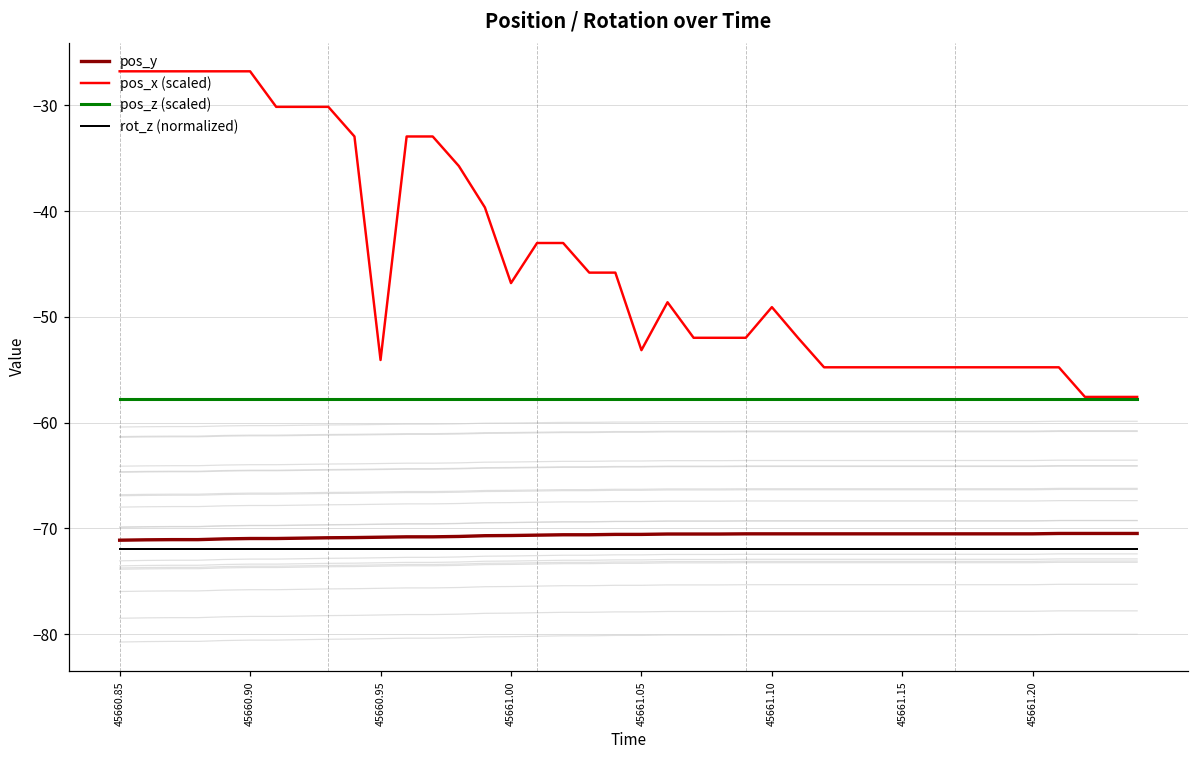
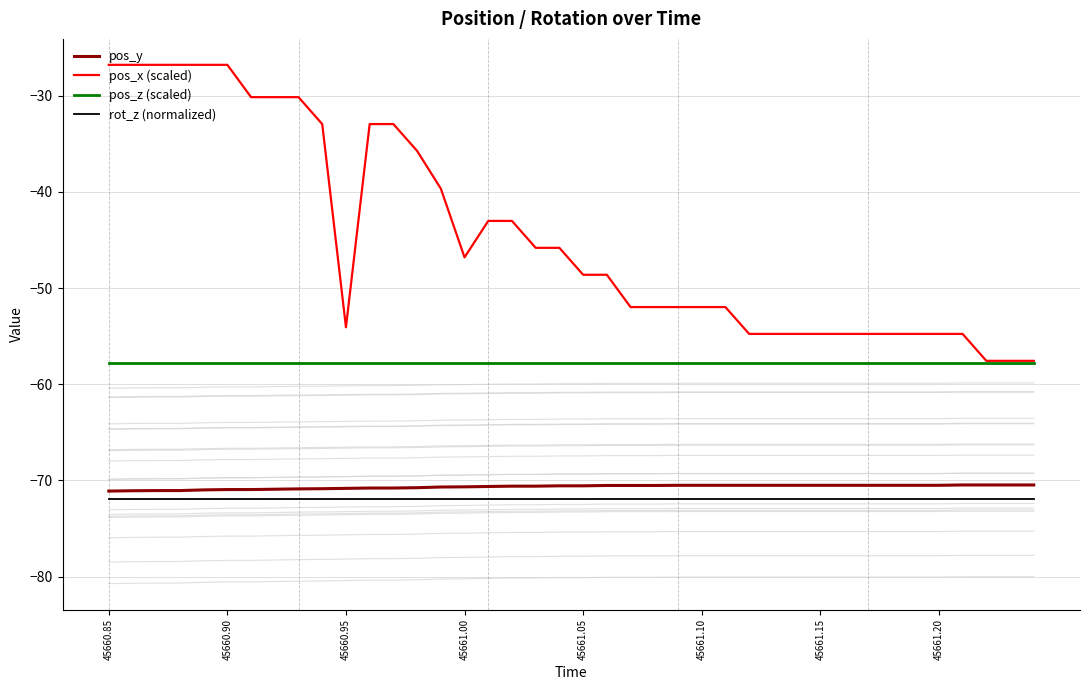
  {
    "pos_y": {
      "45660.85": -71,
      "45660.90": -71,
      "45660.95": -71,
      "45661.00": -71,
      "45661.05": -71,
      "45661.10": -71,
      "45661.15": -71,
      "45661.20": -71
    },
    "pos_x (scaled)": {
      "45660.85": -27,
      "45660.90": -27,
      "45660.95": -54,
      "45661.00": -47,
-     "45661.05": -53,
-     "45661.10": -49,
+     "45661.05": -49,
+     "45661.10": -52,
      "45661.15": -55,
      "45661.20": -55
    },
    "pos_z (scaled)": {
      "45660.85": -58,
      "45660.90": -58,
      "45660.95": -58,
      "45661.00": -58,
      "45661.05": -58,
      "45661.10": -58,
      "45661.15": -58,
      "45661.20": -58
    },
    "rot_z (normalized)": {
      "45660.85": -72,
      "45660.90": -72,
      "45660.95": -72,
      "45661.00": -72,
      "45661.05": -72,
      "45661.10": -72,
      "45661.15": -72,
      "45661.20": -72
    }
  }
